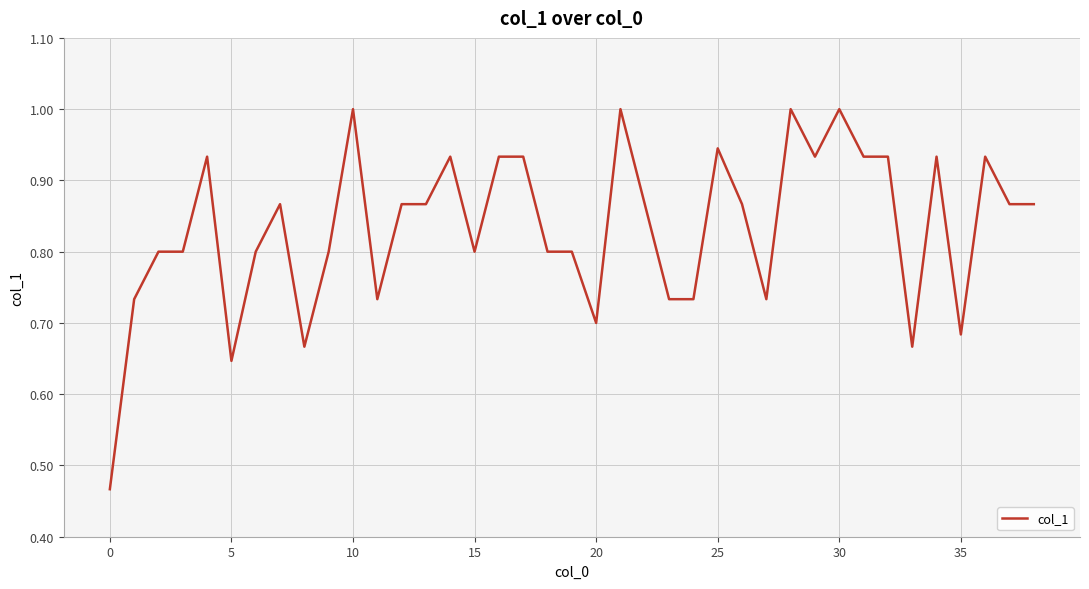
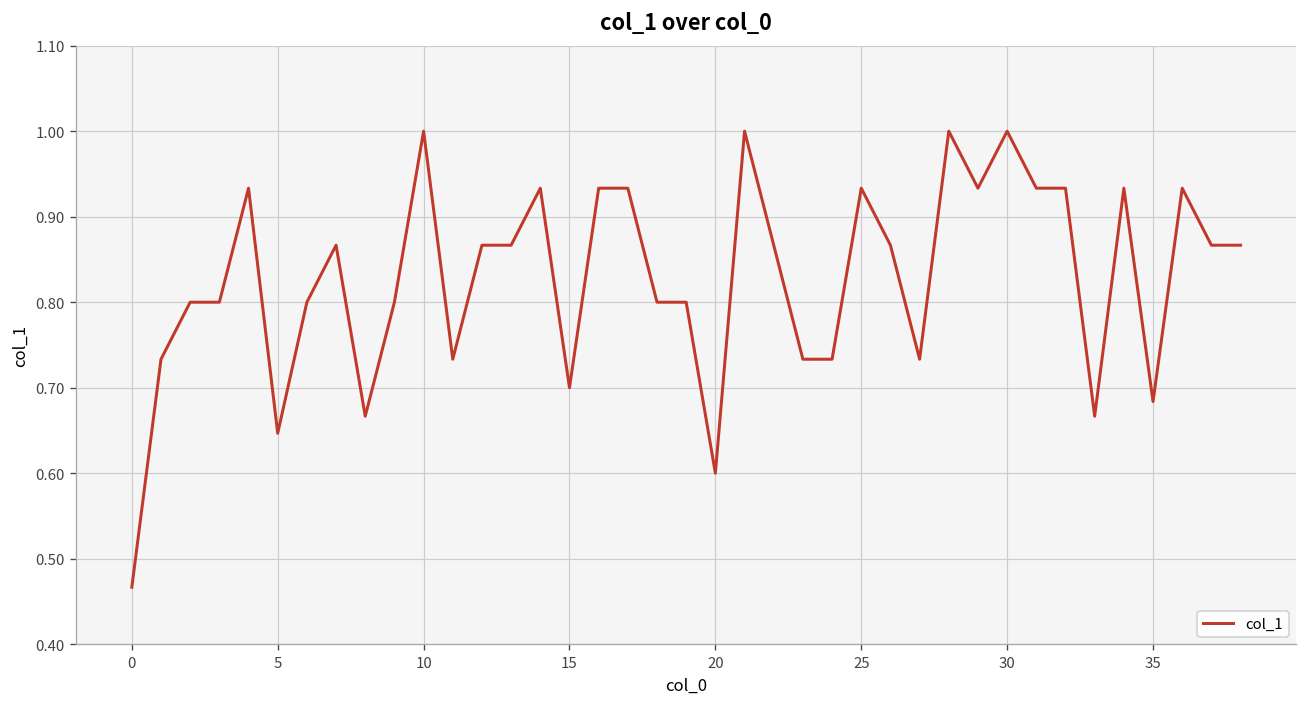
  {
    "0": 0.47,
    "5": 0.65,
    "10": 1.00,
-   "15": 0.8,
-   "20": 0.7,
-   "25": 0.94,
+   "15": 0.7,
+   "20": 0.6,
+   "25": 0.93,
    "30": 1.00,
    "35": 0.68
  }
